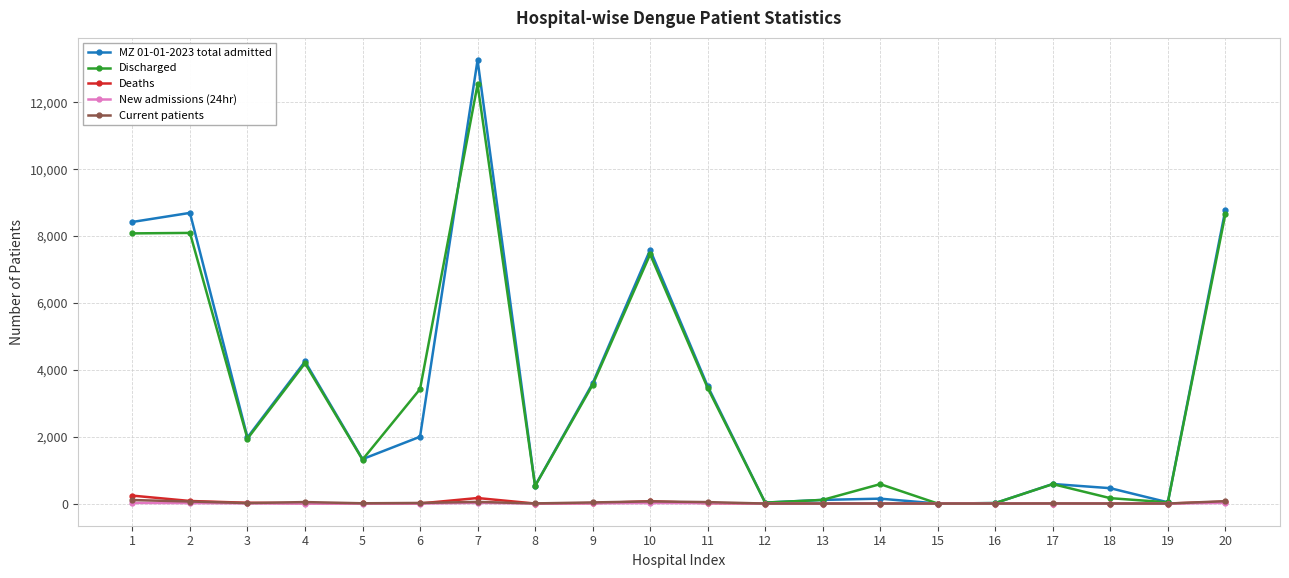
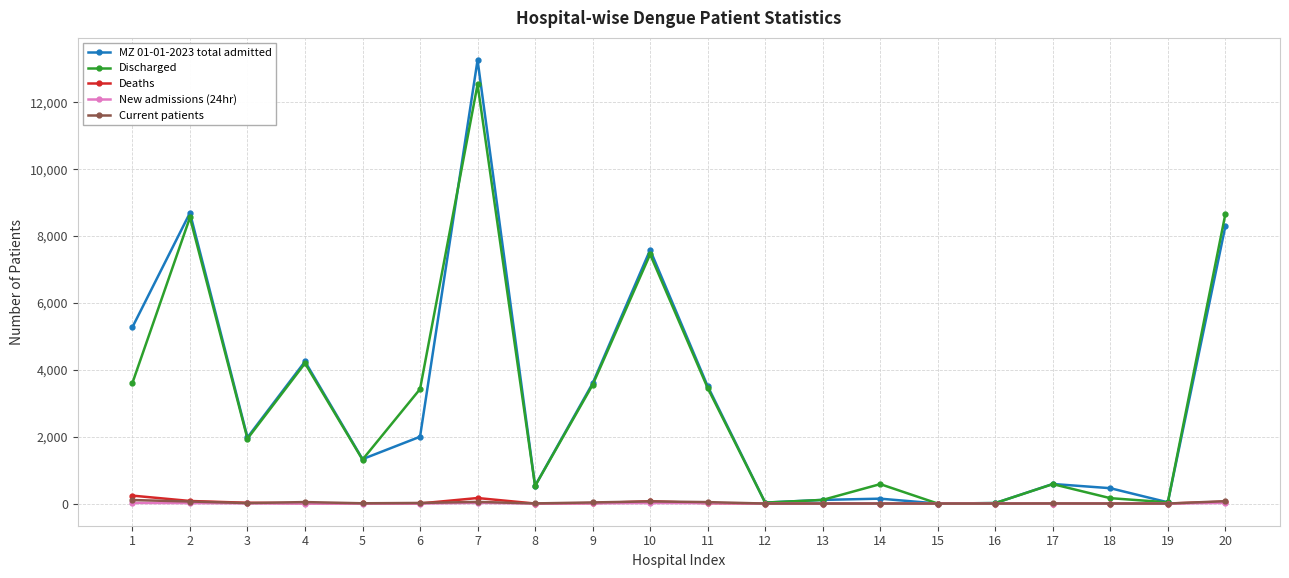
  {
    "MZ 01-01-2023 total admitted": {
-     "1": "8,400",
+     "1": "5,300",
      "2": "8,700",
      "6": "2,000",
      "7": "13,300",
      "10": "7,600",
      "14": "100",
      "18": "500",
-     "20": "8,800"
+     "20": "8,300"
    },
    "Discharged": {
-     "1": "8,100",
-     "2": "8,100",
+     "1": "3,600",
+     "2": "8,600",
      "6": "3,400",
      "7": "12,500",
      "10": "7,500",
      "14": "600",
      "18": "200",
      "20": "8,700"
    },
    "Deaths": {
      "1": "200",
      "7": "200"
    },
    "New admissions (24hr)": {
      "1": "0"
    },
    "Current patients": {
      "1": "100"
    }
  }
